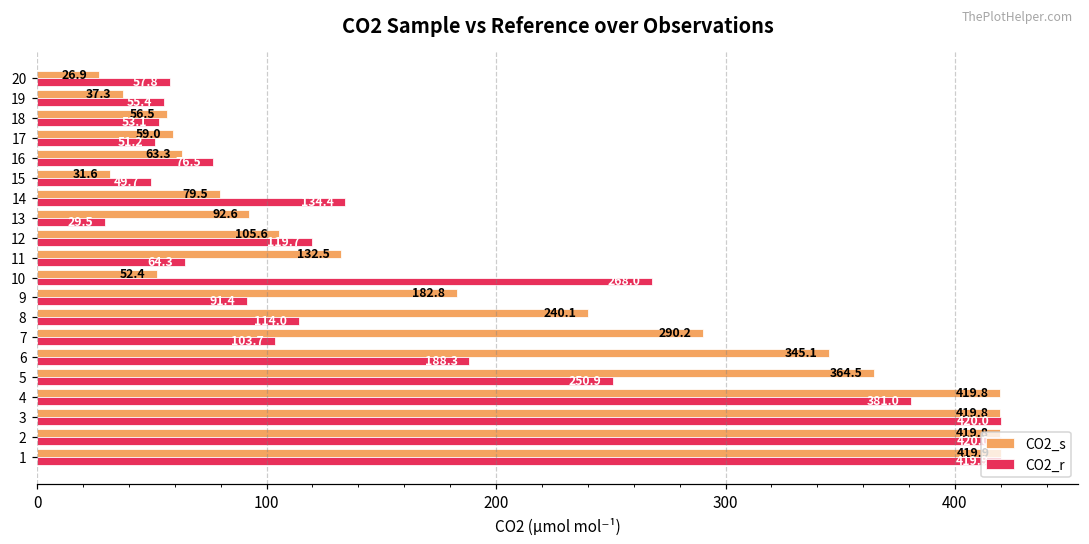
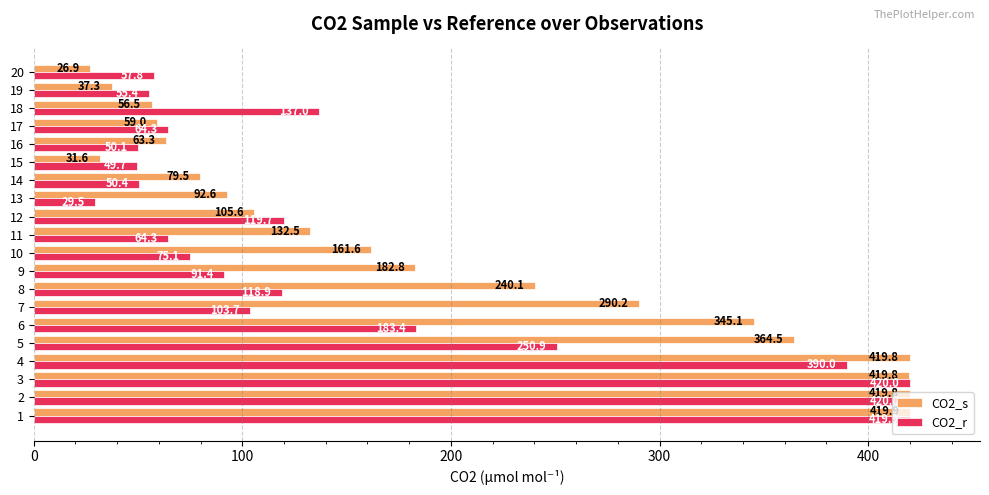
  {
    "CO2_s": {
      "20": 26.9,
      "19": 37.3,
      "18": 56.5,
      "16": 63.3,
      "15": 31.6,
      "14": 79.5,
      "13": 92.6,
      "12": 105.6,
      "11": 132.5,
-     "10": 52.4,
+     "10": 161.6,
      "9": 182.8,
      "8": 240.1,
      "7": 290.2,
      "6": 345.1,
      "5": 364.5,
      "4": 419.8
    },
    "CO2_r": {
-     "18": 53,
-     "17": 51.2,
-     "16": 77,
-     "14": 134,
+     "18": 137,
+     "17": 64.3,
+     "16": 50,
+     "14": 50,
      "13": 29.5,
      "11": 64.3,
-     "10": 268,
+     "10": 75,
      "9": 91.4,
-     "8": 114.0,
+     "8": 118.9,
      "7": 103.7,
-     "6": 188.3,
+     "6": 183.4,
      "5": 250.9,
-     "4": 381.0
+     "4": 390.0
    }
  }
